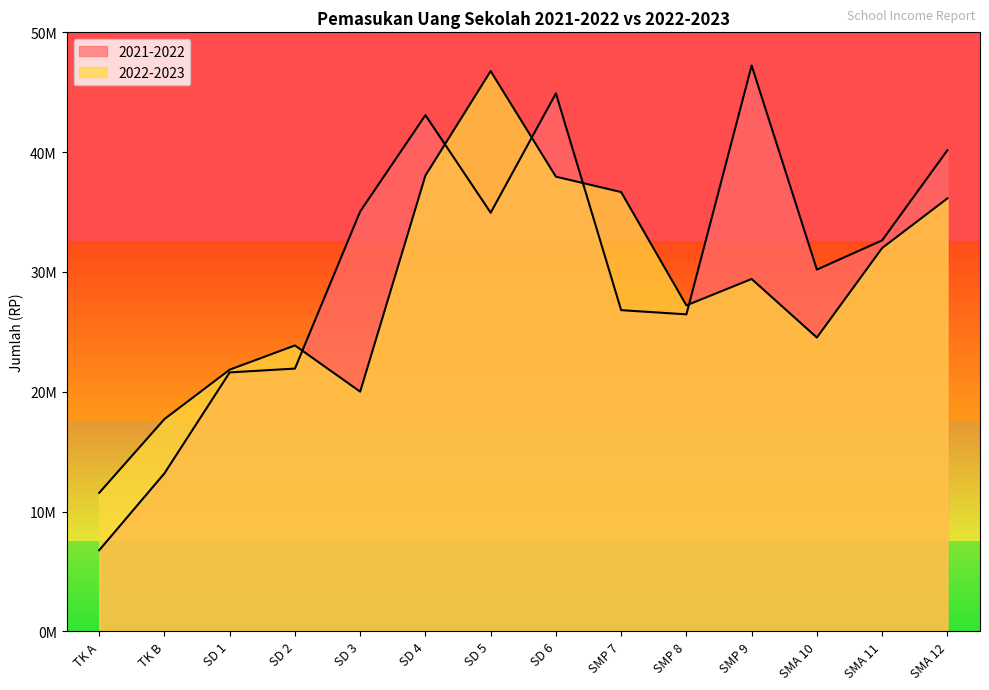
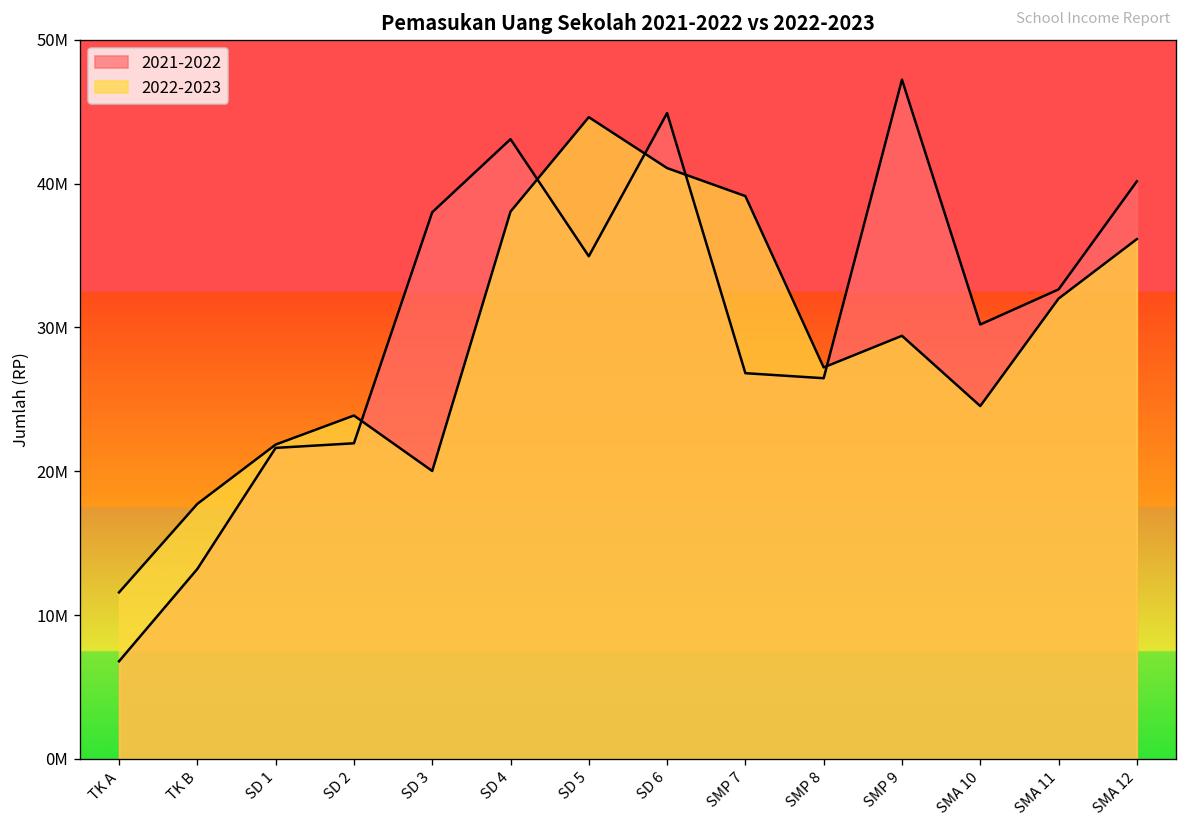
  {
    "2021-2022": {
      "TK A": 6800000,
      "TK B": 13200000,
      "SD 1": 21600000,
      "SD 2": 21900000,
-     "SD 3": 35100000,
+     "SD 3": 38000000,
      "SD 4": 43100000,
      "SD 5": 34900000,
      "SD 6": 44900000,
      "SMP 7": 26800000,
      "SMP 8": 26500000,
      "SMP 9": 47200000,
      "SMA 10": 30200000,
      "SMA 11": 32600000,
      "SMA 12": 40200000
    },
    "2022-2023": {
      "TK A": 11600000,
      "TK B": 17700000,
      "SD 1": 21900000,
      "SD 2": 23900000,
      "SD 3": 20000000,
      "SD 4": 38100000,
-     "SD 5": 46800000,
-     "SD 6": 38000000,
-     "SMP 7": 36700000,
+     "SD 5": 44600000,
+     "SD 6": 41100000,
+     "SMP 7": 39100000,
      "SMP 8": 27200000,
      "SMP 9": 29400000,
      "SMA 10": 24500000,
      "SMA 11": 32000000,
      "SMA 12": 36100000
    }
  }
